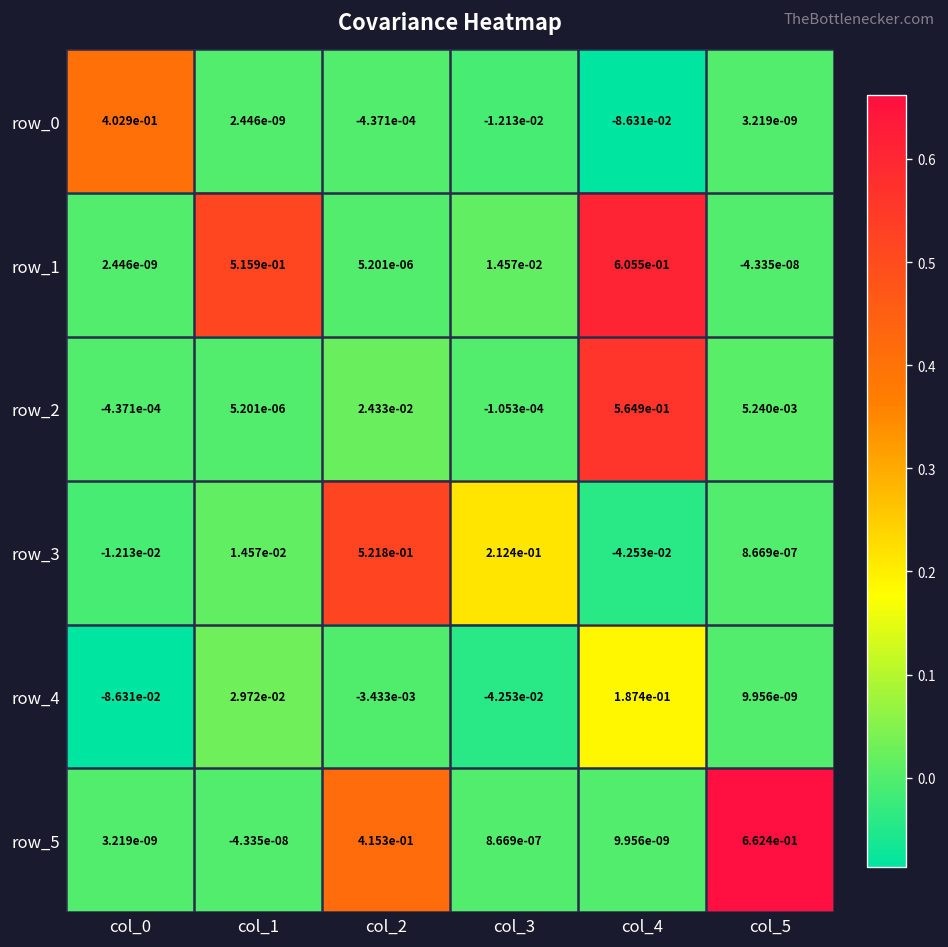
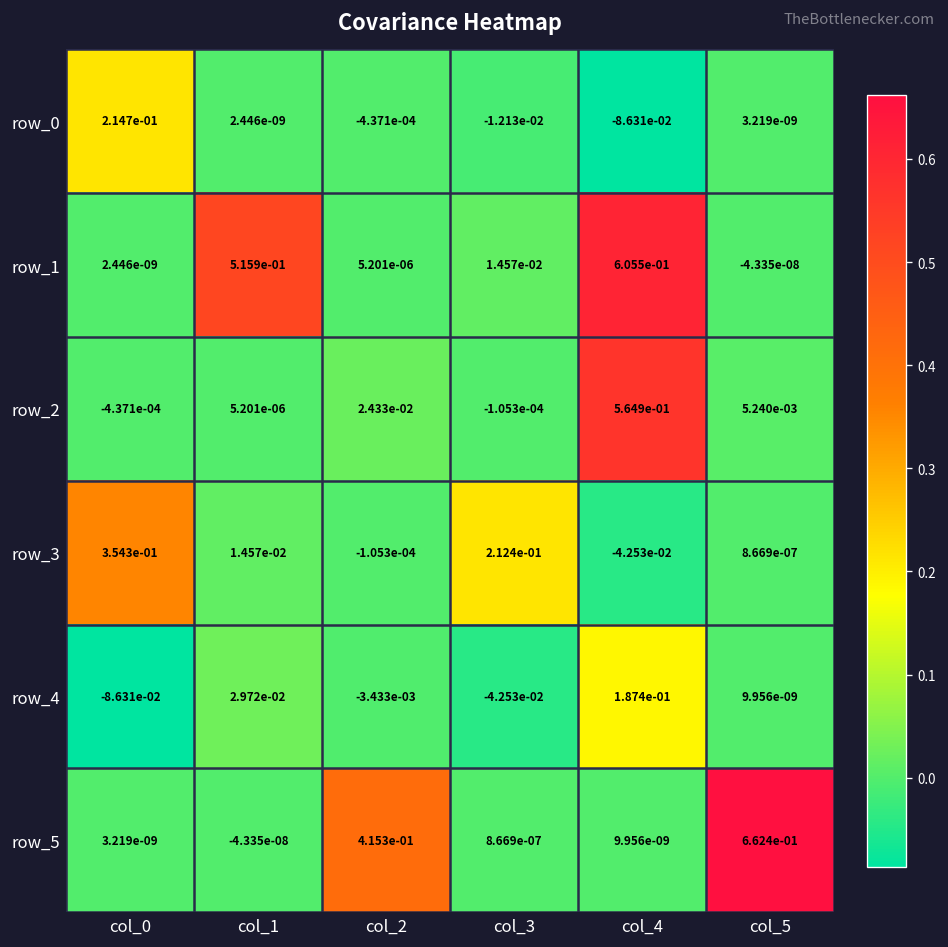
  {
    "row_0": {
-     "col_0": "4.029e-01",
+     "col_0": "2.147e-01",
      "col_1": "2.446e-09",
      "col_2": "-4.371e-04",
      "col_3": "-1.213e-02",
      "col_4": "-8.631e-02",
      "col_5": "3.219e-09"
    },
    "row_1": {
      "col_0": "2.446e-09",
      "col_1": "5.159e-01",
      "col_2": "5.201e-06",
      "col_3": "1.457e-02",
      "col_4": "6.055e-01",
      "col_5": "-4.335e-08"
    },
    "row_2": {
      "col_0": "-4.371e-04",
      "col_1": "5.201e-06",
      "col_2": "2.433e-02",
      "col_3": "-1.053e-04",
      "col_4": "5.649e-01",
      "col_5": "5.240e-03"
    },
    "row_3": {
-     "col_0": "-1.213e-02",
+     "col_0": "3.543e-01",
      "col_1": "1.457e-02",
-     "col_2": "5.218e-01",
+     "col_2": "-1.053e-04",
      "col_3": "2.124e-01",
      "col_4": "-4.253e-02",
      "col_5": "8.669e-07"
    },
    "row_4": {
      "col_0": "-8.631e-02",
      "col_1": "2.972e-02",
      "col_2": "-3.433e-03",
      "col_3": "-4.253e-02",
      "col_4": "1.874e-01",
      "col_5": "9.956e-09"
    },
    "row_5": {
      "col_0": "3.219e-09",
      "col_1": "-4.335e-08",
      "col_2": "4.153e-01",
      "col_3": "8.669e-07",
      "col_4": "9.956e-09",
      "col_5": "6.624e-01"
    }
  }
